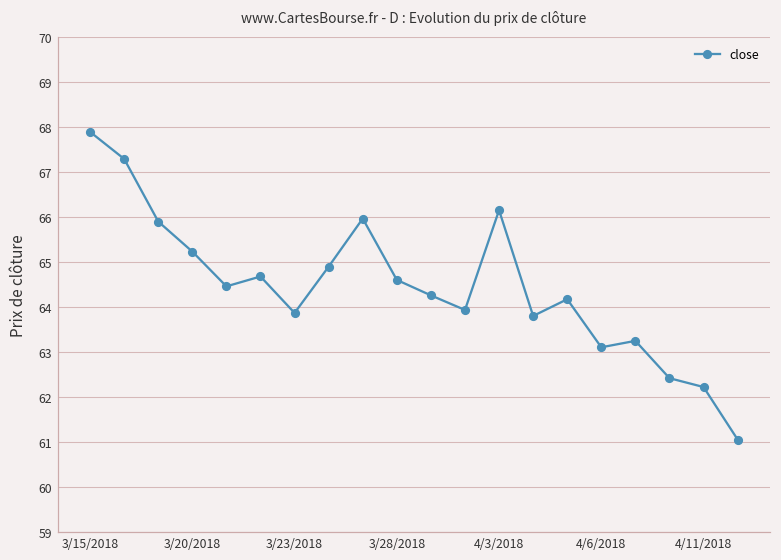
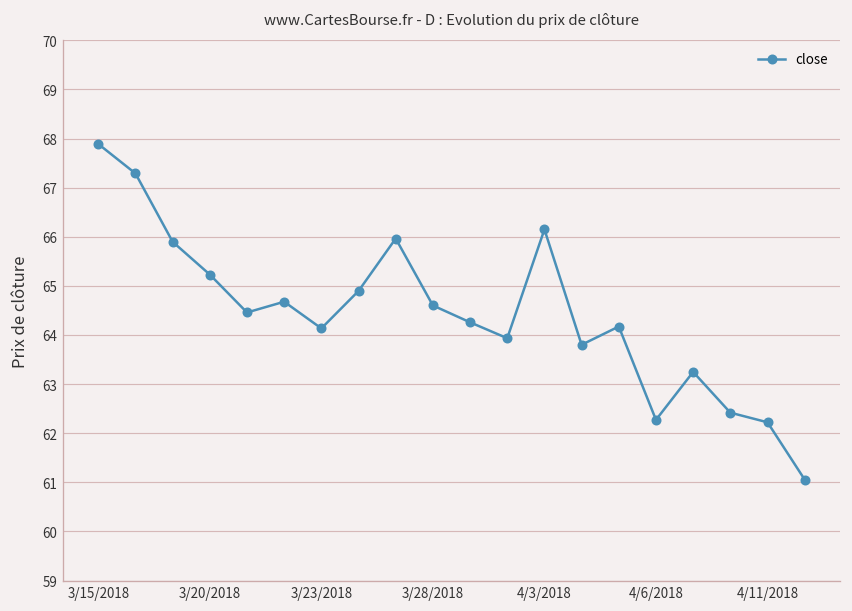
  {
    "3/15/2018": 67.9,
    "3/20/2018": 65.2,
-   "3/23/2018": 63.9,
+   "3/23/2018": 64.1,
    "3/28/2018": 64.6,
    "4/3/2018": 66.1,
-   "4/6/2018": 63.1,
+   "4/6/2018": 62.3,
    "4/11/2018": 62.2
  }
